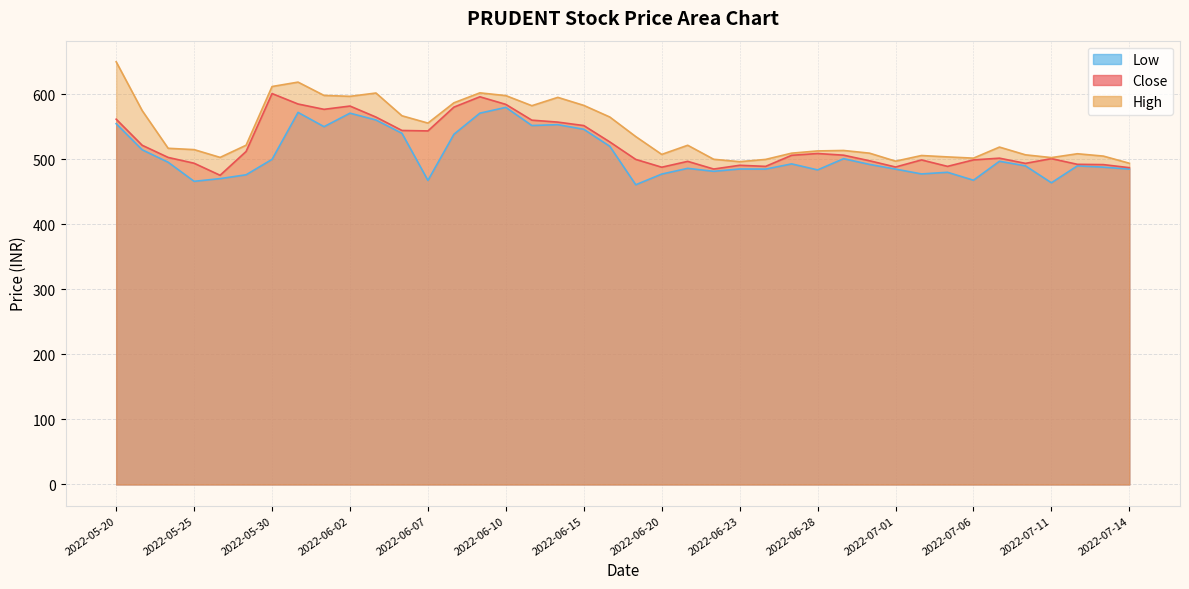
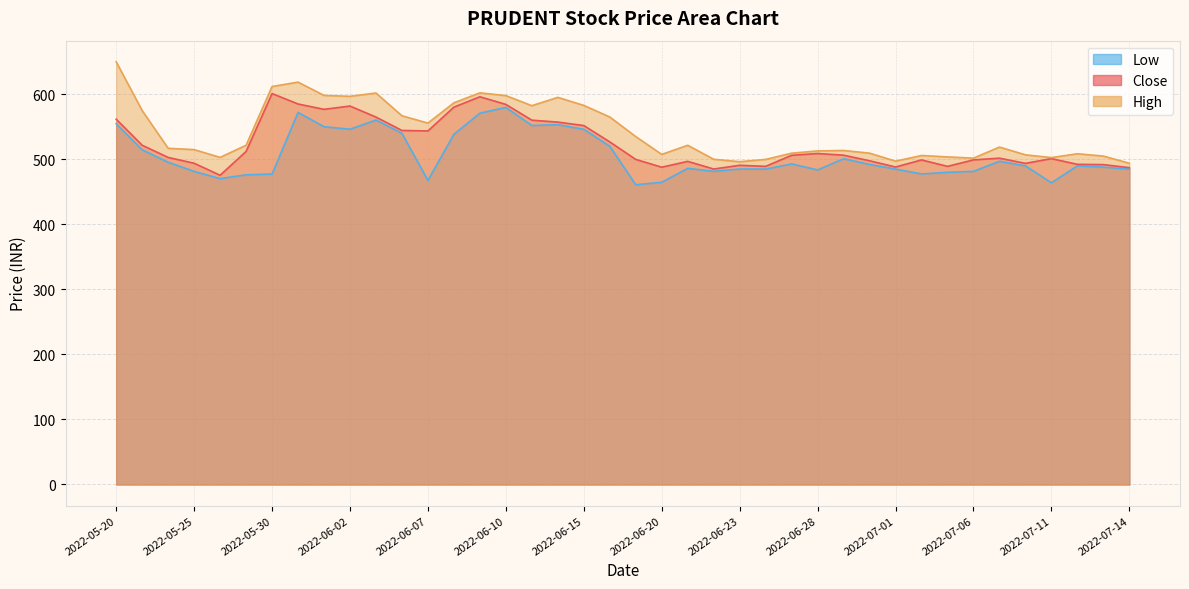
  {
    "Low": {
      "2022-05-20": 550,
-     "2022-05-25": 470,
-     "2022-05-30": 500,
-     "2022-06-02": 570,
+     "2022-05-25": 480,
+     "2022-05-30": 480,
+     "2022-06-02": 550,
      "2022-06-07": 470,
      "2022-06-10": 580,
      "2022-06-15": 550,
-     "2022-06-20": 480,
+     "2022-06-20": 460,
      "2022-06-23": 490,
      "2022-06-28": 480,
-     "2022-07-06": 470,
+     "2022-07-06": 480,
      "2022-07-11": 460
    }
  }
